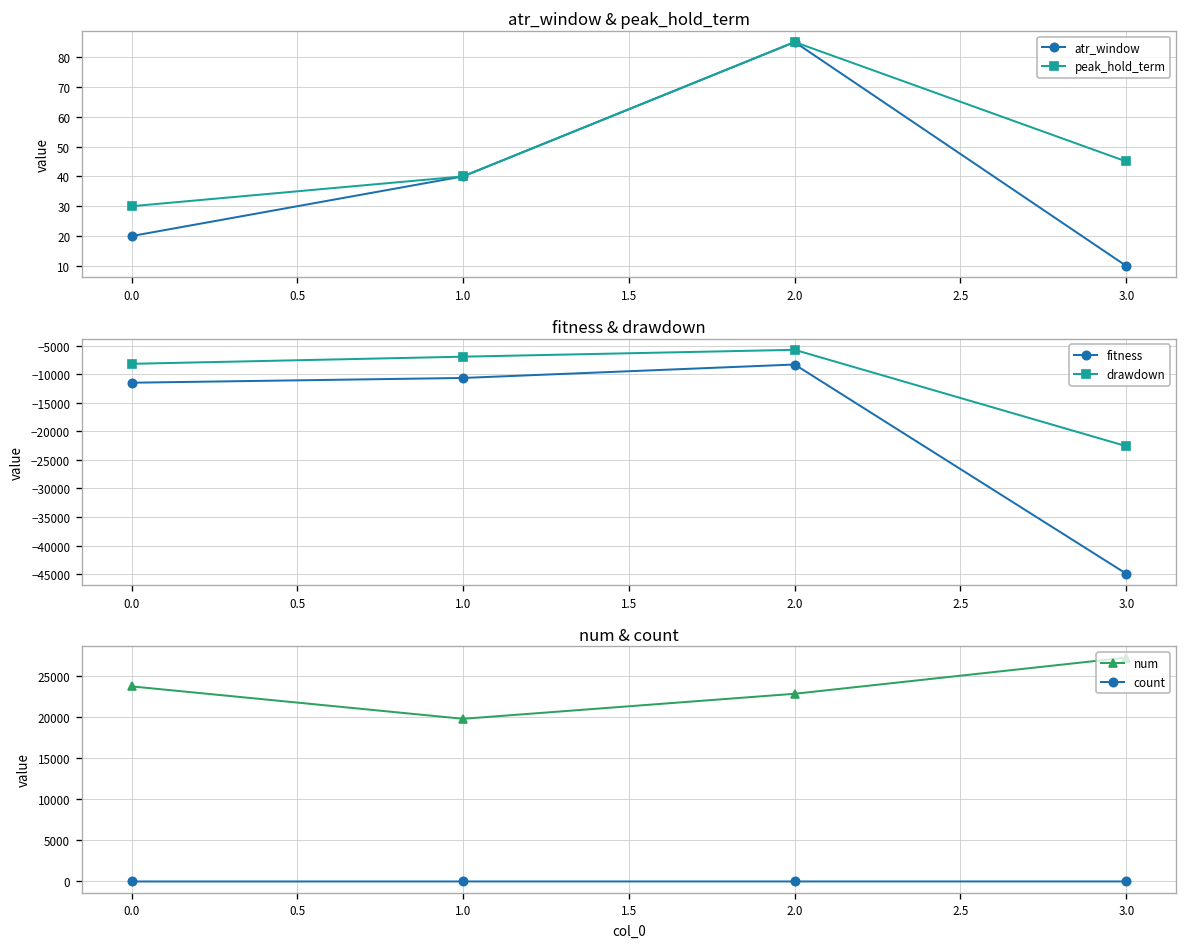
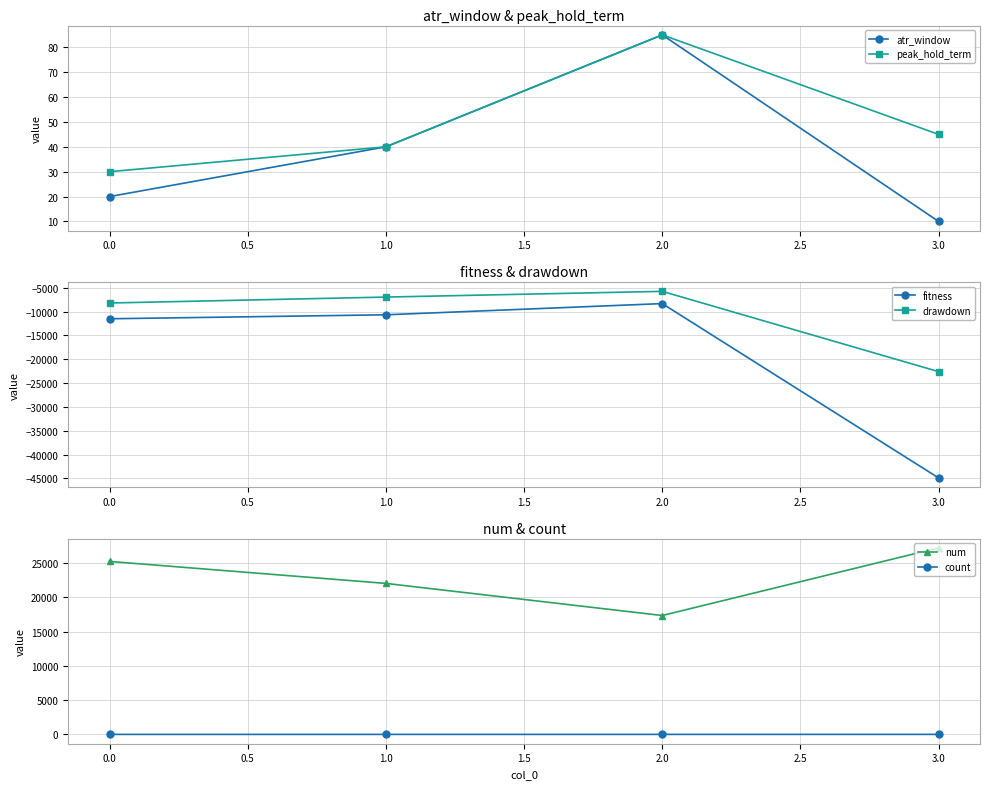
  {
    "num & count": {
      "num": {
-       "0.0": 24000,
-       "1.0": 20000,
-       "2.0": 23000
+       "0.0": 25000,
+       "1.0": 22000,
+       "2.0": 17000
      },
      "count": {
        "0.0": 0,
        "1.0": 0,
        "2.0": 0,
        "3.0": 0
      }
    }
  }
